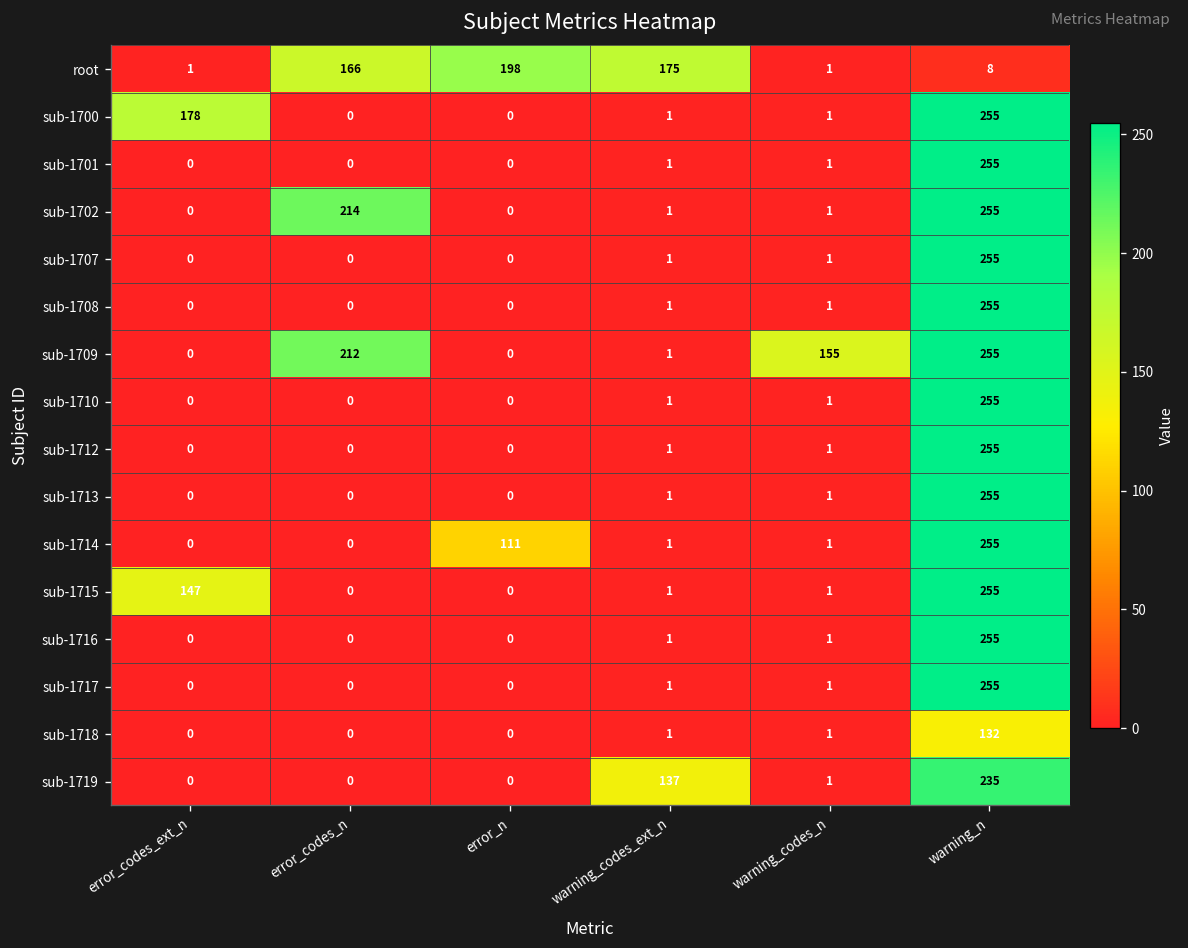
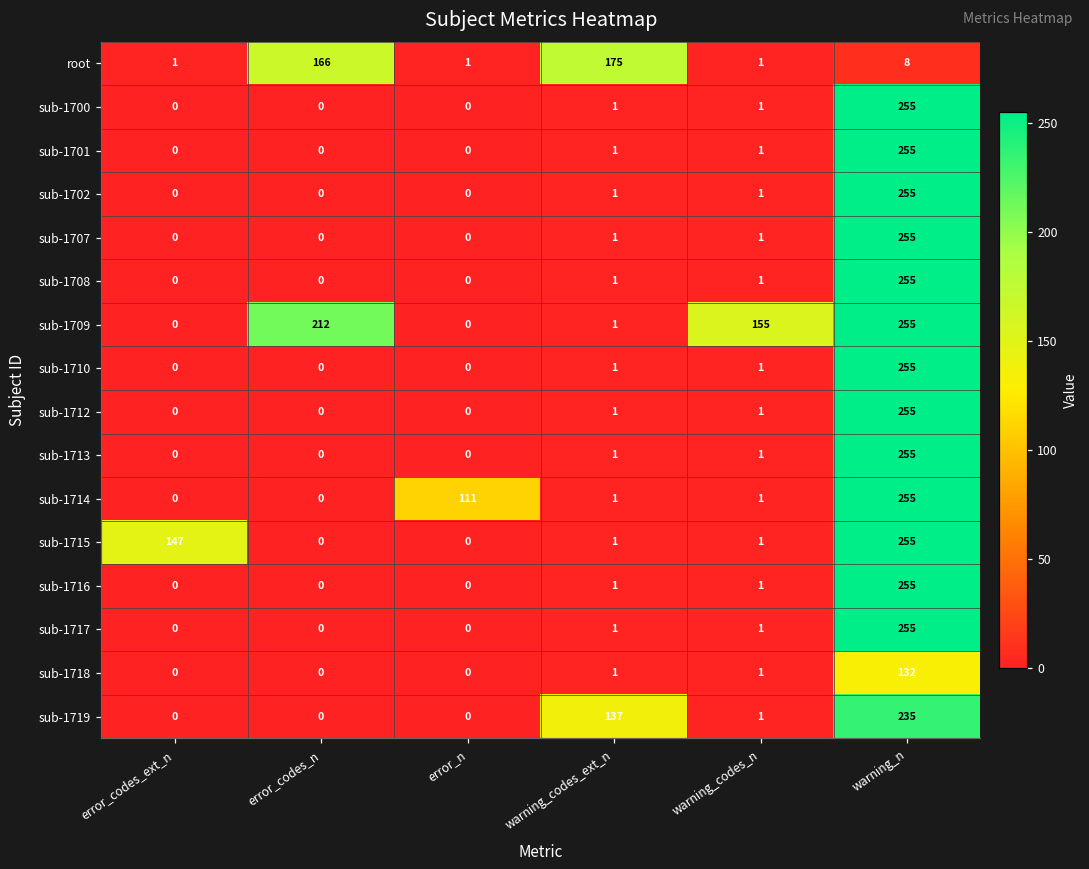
  {
    "root": {
      "error_codes_ext_n": 1,
      "error_codes_n": 166,
-     "error_n": 198,
+     "error_n": 1,
      "warning_codes_ext_n": 175,
      "warning_codes_n": 1,
      "warning_n": 8
    },
    "sub-1700": {
-     "error_codes_ext_n": 178,
+     "error_codes_ext_n": 0,
      "error_codes_n": 0,
      "error_n": 0,
      "warning_codes_ext_n": 1,
      "warning_codes_n": 1,
      "warning_n": 255
    },
    "sub-1701": {
      "error_codes_ext_n": 0,
      "error_codes_n": 0,
      "error_n": 0,
      "warning_codes_ext_n": 1,
      "warning_codes_n": 1,
      "warning_n": 255
    },
    "sub-1702": {
      "error_codes_ext_n": 0,
-     "error_codes_n": 214,
+     "error_codes_n": 0,
      "error_n": 0,
      "warning_codes_ext_n": 1,
      "warning_codes_n": 1,
      "warning_n": 255
    },
    "sub-1707": {
      "error_codes_ext_n": 0,
      "error_codes_n": 0,
      "error_n": 0,
      "warning_codes_ext_n": 1,
      "warning_codes_n": 1,
      "warning_n": 255
    },
    "sub-1708": {
      "error_codes_ext_n": 0,
      "error_codes_n": 0,
      "error_n": 0,
      "warning_codes_ext_n": 1,
      "warning_codes_n": 1,
      "warning_n": 255
    },
    "sub-1709": {
      "error_codes_ext_n": 0,
      "error_codes_n": 212,
      "error_n": 0,
      "warning_codes_ext_n": 1,
      "warning_codes_n": 155,
      "warning_n": 255
    },
    "sub-1710": {
      "error_codes_ext_n": 0,
      "error_codes_n": 0,
      "error_n": 0,
      "warning_codes_ext_n": 1,
      "warning_codes_n": 1,
      "warning_n": 255
    },
    "sub-1712": {
      "error_codes_ext_n": 0,
      "error_codes_n": 0,
      "error_n": 0,
      "warning_codes_ext_n": 1,
      "warning_codes_n": 1,
      "warning_n": 255
    },
    "sub-1713": {
      "error_codes_ext_n": 0,
      "error_codes_n": 0,
      "error_n": 0,
      "warning_codes_ext_n": 1,
      "warning_codes_n": 1,
      "warning_n": 255
    },
    "sub-1714": {
      "error_codes_ext_n": 0,
      "error_codes_n": 0,
      "error_n": 111,
      "warning_codes_ext_n": 1,
      "warning_codes_n": 1,
      "warning_n": 255
    },
    "sub-1715": {
      "error_codes_ext_n": 147,
      "error_codes_n": 0,
      "error_n": 0,
      "warning_codes_ext_n": 1,
      "warning_codes_n": 1,
      "warning_n": 255
    },
    "sub-1716": {
      "error_codes_ext_n": 0,
      "error_codes_n": 0,
      "error_n": 0,
      "warning_codes_ext_n": 1,
      "warning_codes_n": 1,
      "warning_n": 255
    },
    "sub-1717": {
      "error_codes_ext_n": 0,
      "error_codes_n": 0,
      "error_n": 0,
      "warning_codes_ext_n": 1,
      "warning_codes_n": 1,
      "warning_n": 255
    },
    "sub-1718": {
      "error_codes_ext_n": 0,
      "error_codes_n": 0,
      "error_n": 0,
      "warning_codes_ext_n": 1,
      "warning_codes_n": 1,
      "warning_n": 132
    },
    "sub-1719": {
      "error_codes_ext_n": 0,
      "error_codes_n": 0,
      "error_n": 0,
      "warning_codes_ext_n": 137,
      "warning_codes_n": 1,
      "warning_n": 235
    }
  }
